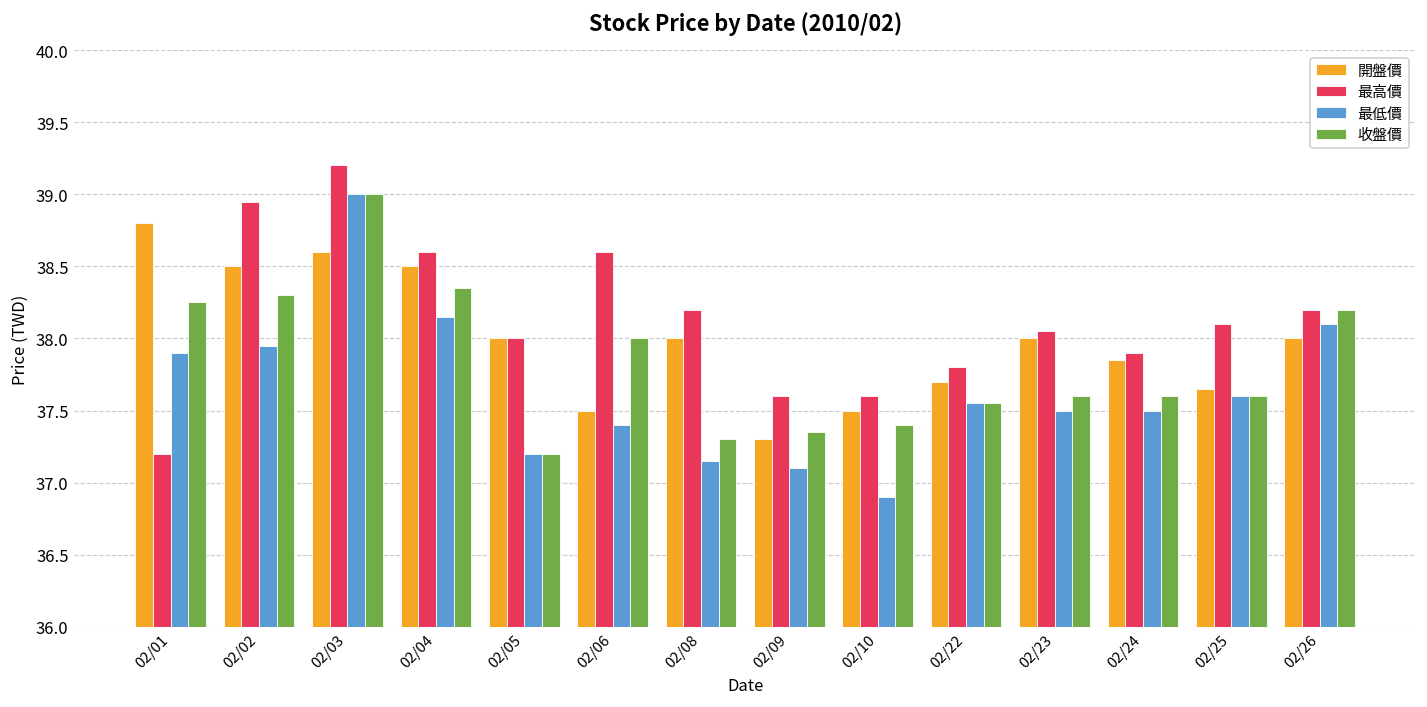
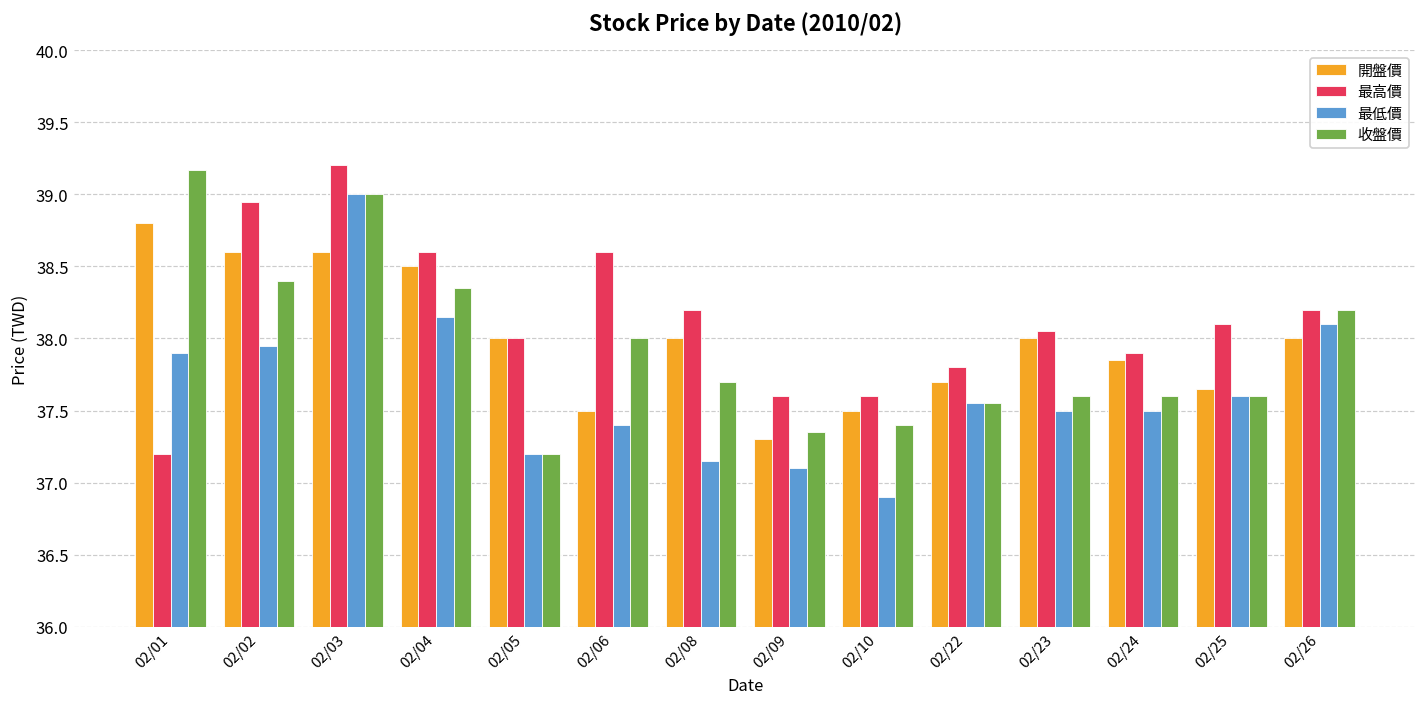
  {
    "開盤價": {
      "02/01": 38.8,
-     "02/02": 38.5,
+     "02/02": 38.6,
      "02/03": 38.6,
      "02/04": 38.5,
      "02/05": 38.0,
      "02/06": 37.5,
      "02/08": 38.0,
      "02/09": 37.3,
      "02/10": 37.5,
      "02/22": 37.7,
      "02/23": 38.0,
      "02/24": 37.85,
      "02/25": 37.65,
      "02/26": 38.0
    },
    "最高價": {
      "02/01": 37.20,
      "02/02": 38.95,
      "02/03": 39.20,
      "02/04": 38.60,
      "02/05": 38.00,
      "02/06": 38.60,
      "02/08": 38.20,
      "02/09": 37.60,
      "02/10": 37.60,
      "02/22": 37.80,
      "02/23": 38.05,
      "02/24": 37.90,
      "02/25": 38.10,
      "02/26": 38.20
    },
    "最低價": {
      "02/01": 37.90,
      "02/02": 37.95,
      "02/03": 39.00,
      "02/04": 38.15,
      "02/05": 37.20,
      "02/06": 37.40,
      "02/08": 37.15,
      "02/09": 37.10,
      "02/10": 36.90,
      "02/22": 37.55,
      "02/23": 37.50,
      "02/24": 37.50,
      "02/25": 37.60,
      "02/26": 38.10
    },
    "收盤價": {
-     "02/01": 38.25,
-     "02/02": 38.3,
+     "02/01": 39.17,
+     "02/02": 38.4,
      "02/03": 39.00,
      "02/04": 38.35,
      "02/05": 37.20,
      "02/06": 38.00,
-     "02/08": 37.3,
+     "02/08": 37.7,
      "02/09": 37.35,
      "02/10": 37.40,
      "02/22": 37.55,
      "02/23": 37.60,
      "02/24": 37.60,
      "02/25": 37.60,
      "02/26": 38.20
    }
  }
